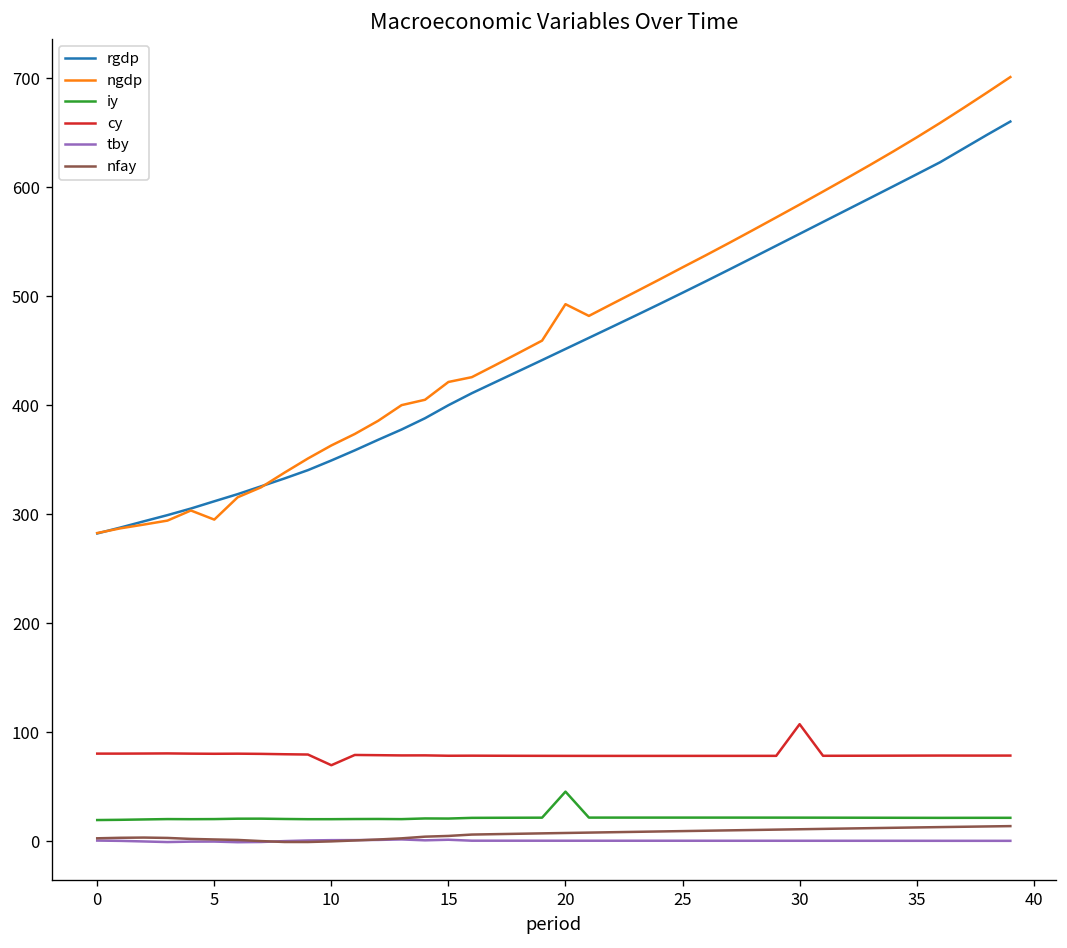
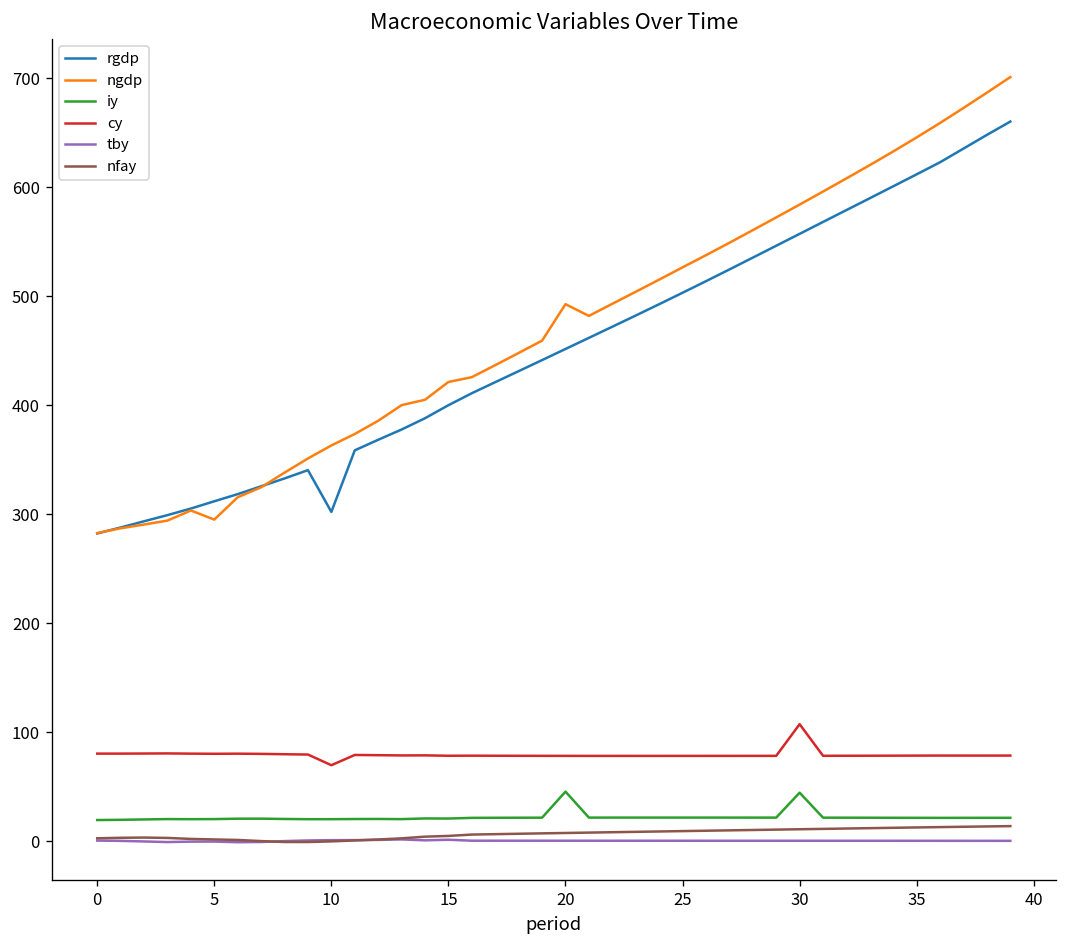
  {
    "rgdp": {
      "5": 310,
-     "10": 350,
+     "10": 300,
      "15": 400,
      "20": 450,
      "25": 500,
      "30": 560,
      "35": 610
    },
    "ngdp": {
      "5": 290,
      "10": 360,
      "15": 420,
      "20": 490,
      "25": 530,
      "30": 580,
      "35": 650
    },
    "iy": {
      "0": 20,
      "5": 20,
      "10": 20,
      "15": 20,
      "20": 50,
      "25": 20,
-     "30": 20,
+     "30": 40,
      "35": 20
    },
    "cy": {
      "0": 80,
      "5": 80,
      "10": 70,
      "15": 80,
      "20": 80,
      "25": 80,
      "30": 110,
      "35": 80
    },
    "tby": {
      "15": 0,
      "20": 0,
      "25": 0,
      "30": 0,
      "35": 0
    },
    "nfay": {
      "15": 0,
      "20": 10,
      "25": 10,
      "30": 10,
      "35": 10
    }
  }
